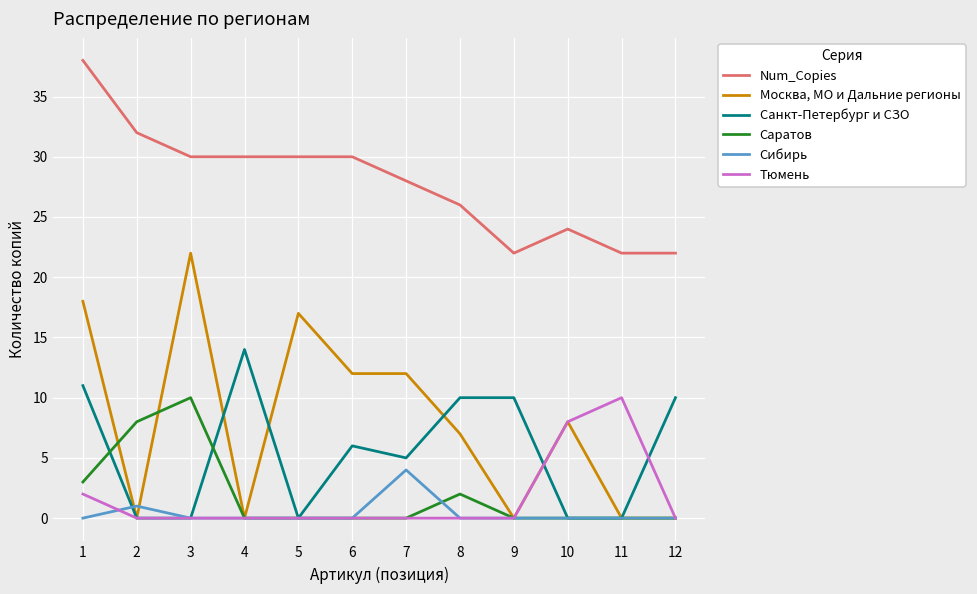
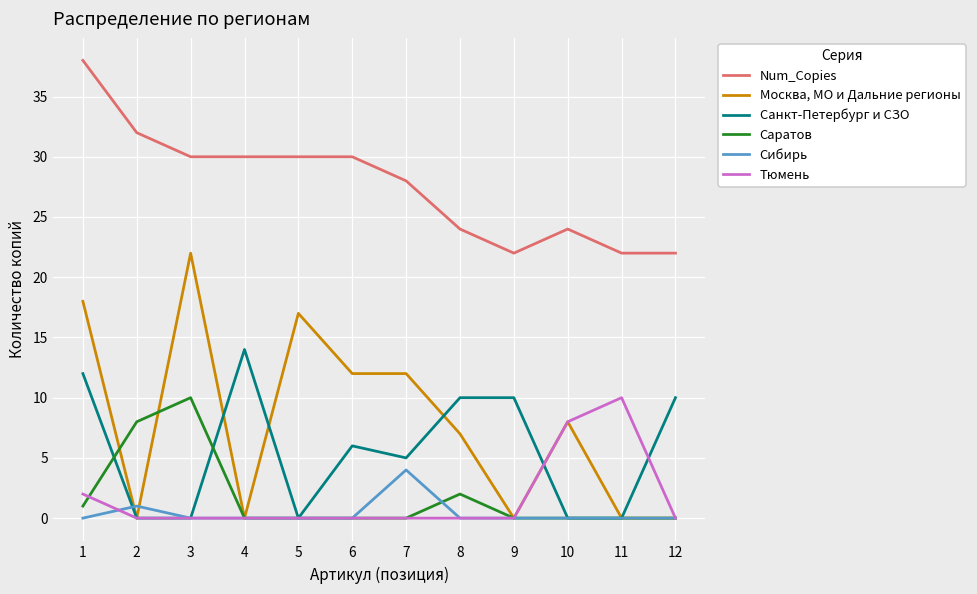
  {
    "Num_Copies": {
      "1": 38,
      "2": 32,
      "3": 30,
      "4": 30,
      "5": 30,
      "6": 30,
      "7": 28,
-     "8": 26,
+     "8": 24,
      "9": 22,
      "10": 24,
      "11": 22,
      "12": 22
    },
    "Москва, МО и Дальние регионы": {
      "1": 18,
      "3": 22,
      "5": 17,
      "6": 12,
      "7": 12,
      "8": 7
    },
    "Санкт-Петербург и СЗО": {
-     "1": 11,
+     "1": 12,
      "4": 14,
      "6": 6,
      "7": 5,
      "8": 10,
      "9": 10,
      "12": 10
    },
    "Саратов": {
-     "1": 3,
+     "1": 1,
      "2": 8,
      "3": 10,
      "8": 2
    },
    "Сибирь": {
      "1": 0,
      "2": 1,
      "7": 4
    },
    "Тюмень": {
      "1": 2,
      "11": 10
    }
  }
